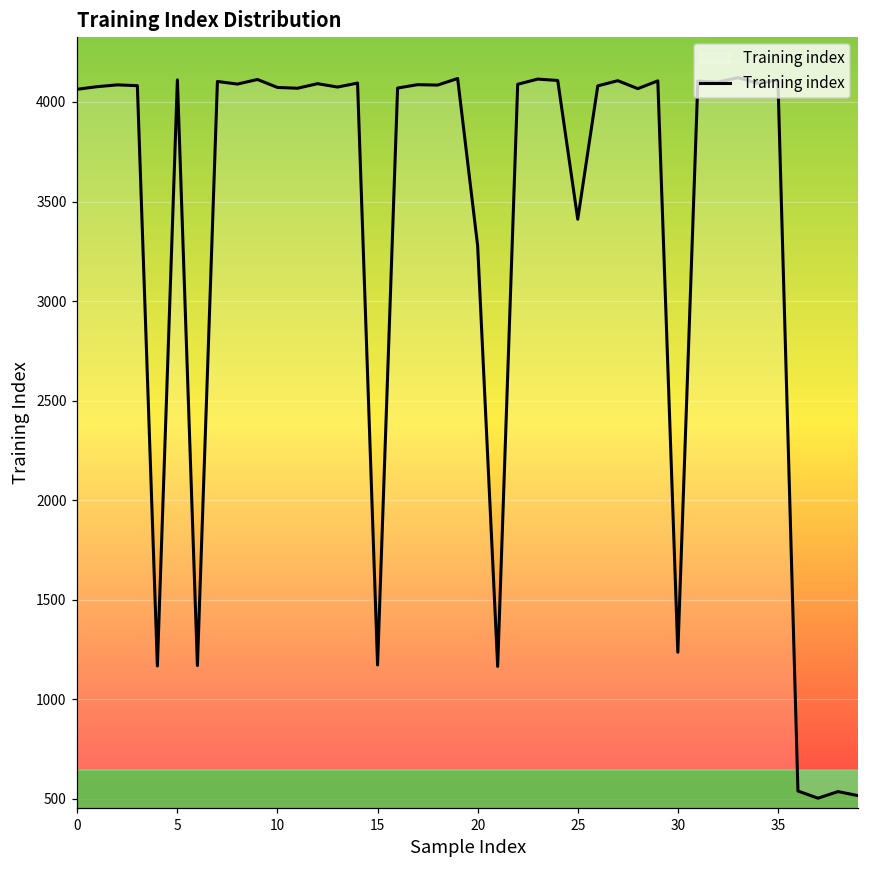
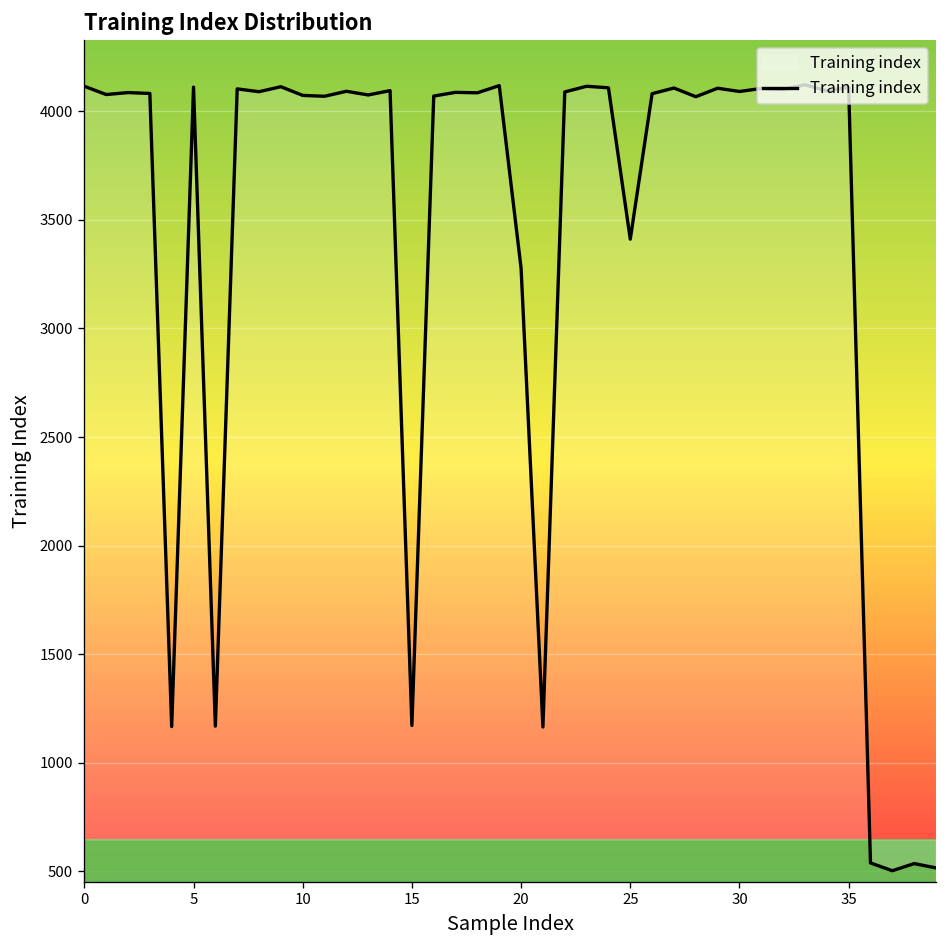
  {
    "Training index": {
-     "0": 4060,
-     "30": 1240
+     "0": 4120,
+     "30": 4090
    }
  }
